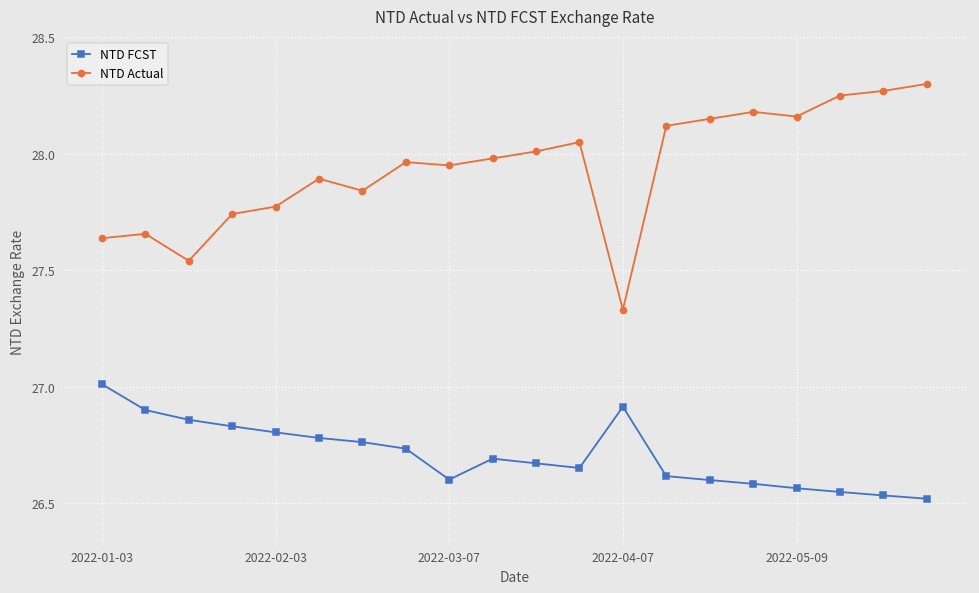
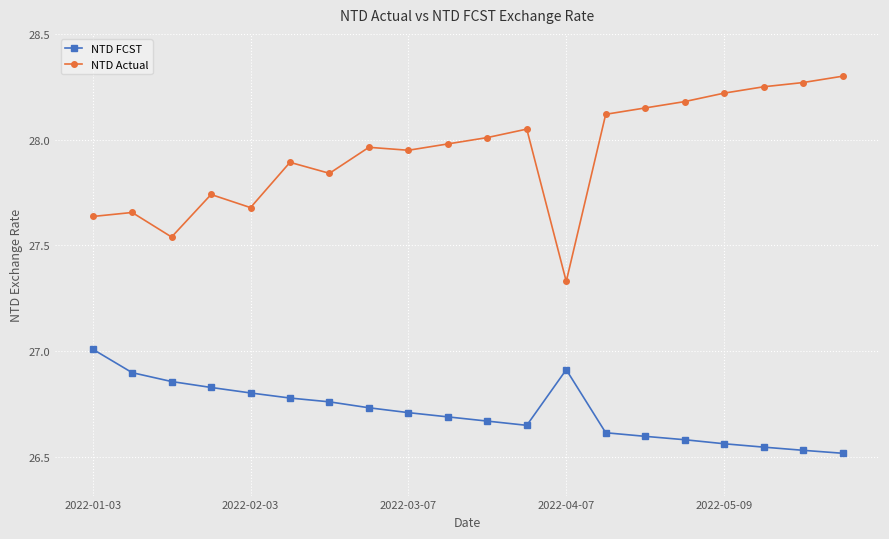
  {
    "NTD FCST": {
      "2022-01-03": 27.01,
      "2022-02-03": 26.80,
-     "2022-03-07": 26.60,
+     "2022-03-07": 26.71,
      "2022-04-07": 26.91,
      "2022-05-09": 26.56
    },
    "NTD Actual": {
      "2022-01-03": 27.64,
-     "2022-02-03": 27.77,
+     "2022-02-03": 27.68,
      "2022-03-07": 27.95,
      "2022-04-07": 27.33,
-     "2022-05-09": 28.16
+     "2022-05-09": 28.22
    }
  }
